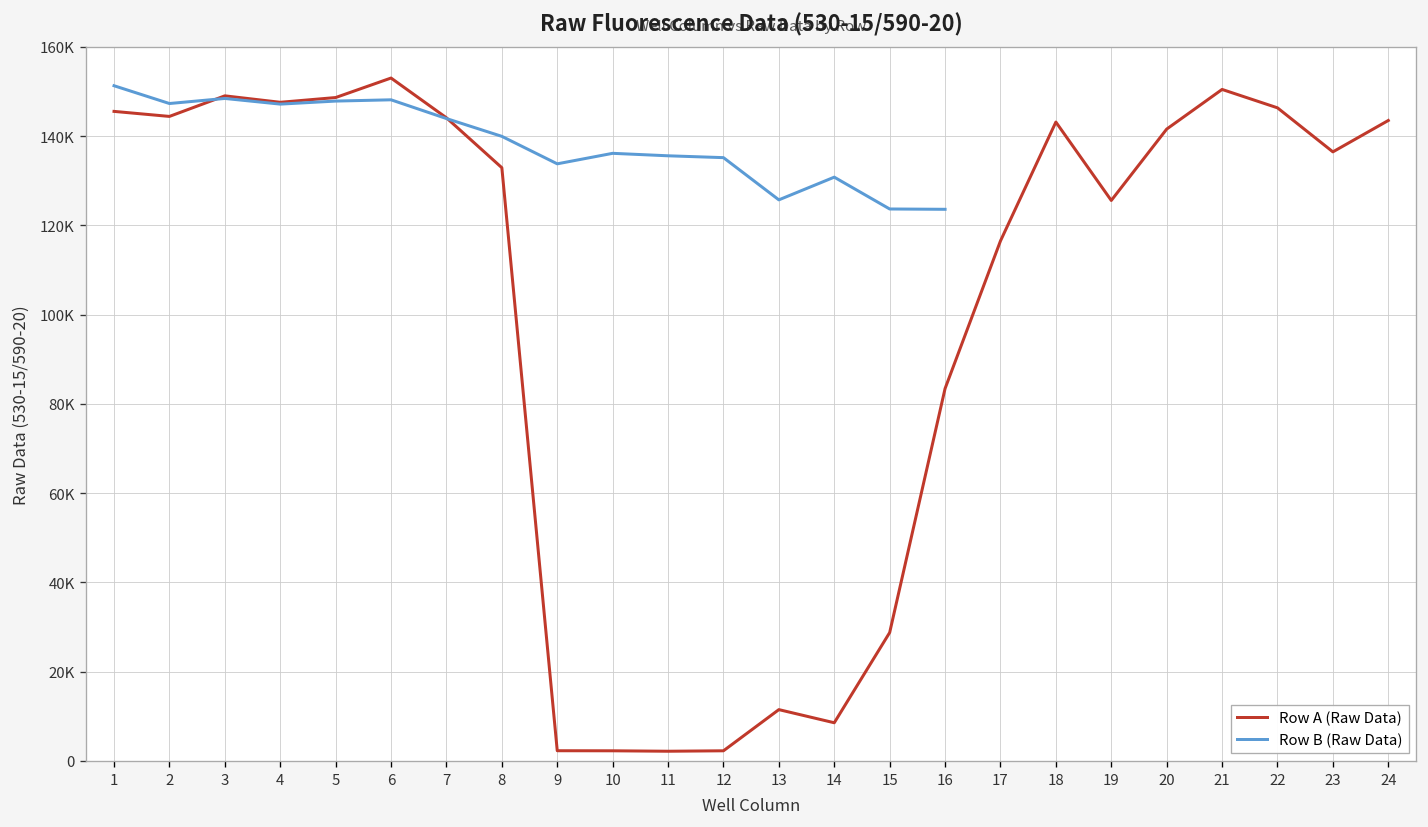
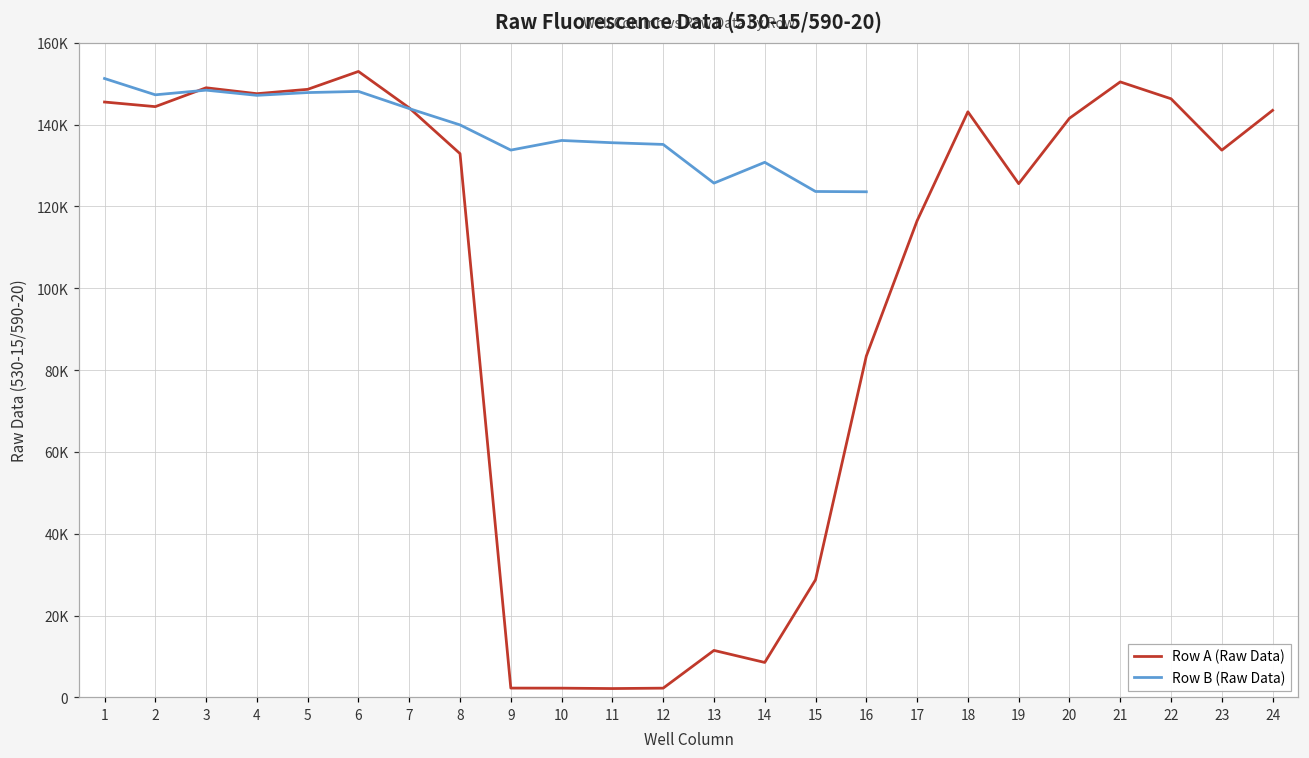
  {
    "Row A (Raw Data)": {
      "1": 146000,
      "2": 144000,
      "5": 149000,
      "6": 153000,
      "8": 133000,
      "9": 2000,
      "10": 2000,
      "11": 2000,
      "12": 2000,
      "13": 11000,
      "14": 9000,
      "15": 29000,
      "16": 83000,
      "17": 117000,
      "18": 143000,
      "19": 126000,
      "20": 142000,
      "21": 150000,
      "22": 146000,
-     "23": 136000,
+     "23": 134000,
      "24": 143000
    },
    "Row B (Raw Data)": {
      "1": 151000,
      "2": 147000,
      "5": 148000,
      "6": 148000,
      "8": 140000,
      "9": 134000,
      "10": 136000,
      "11": 136000,
      "12": 135000,
      "13": 126000,
      "14": 131000,
      "15": 124000,
      "16": 124000
    }
  }
